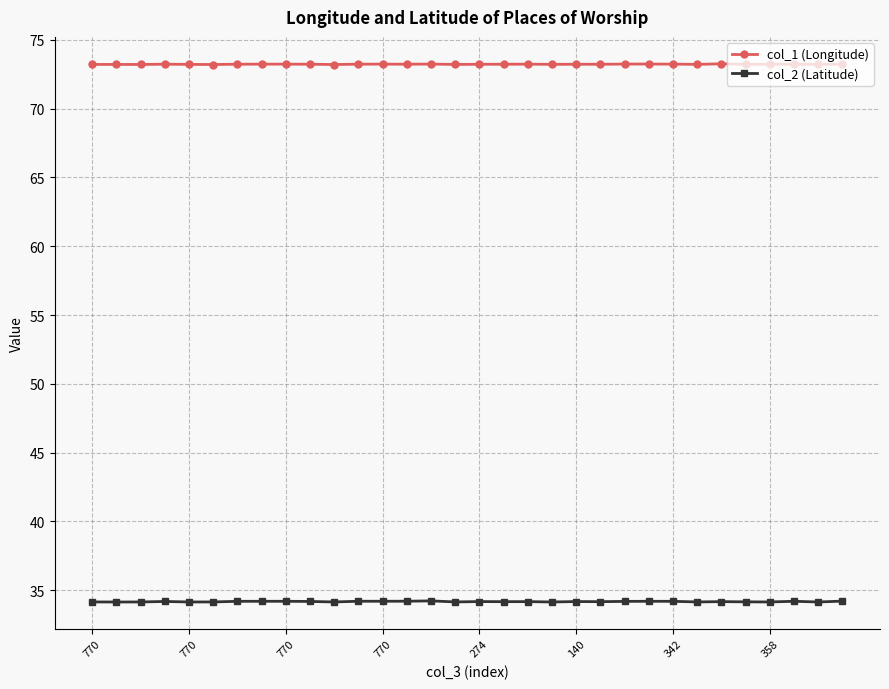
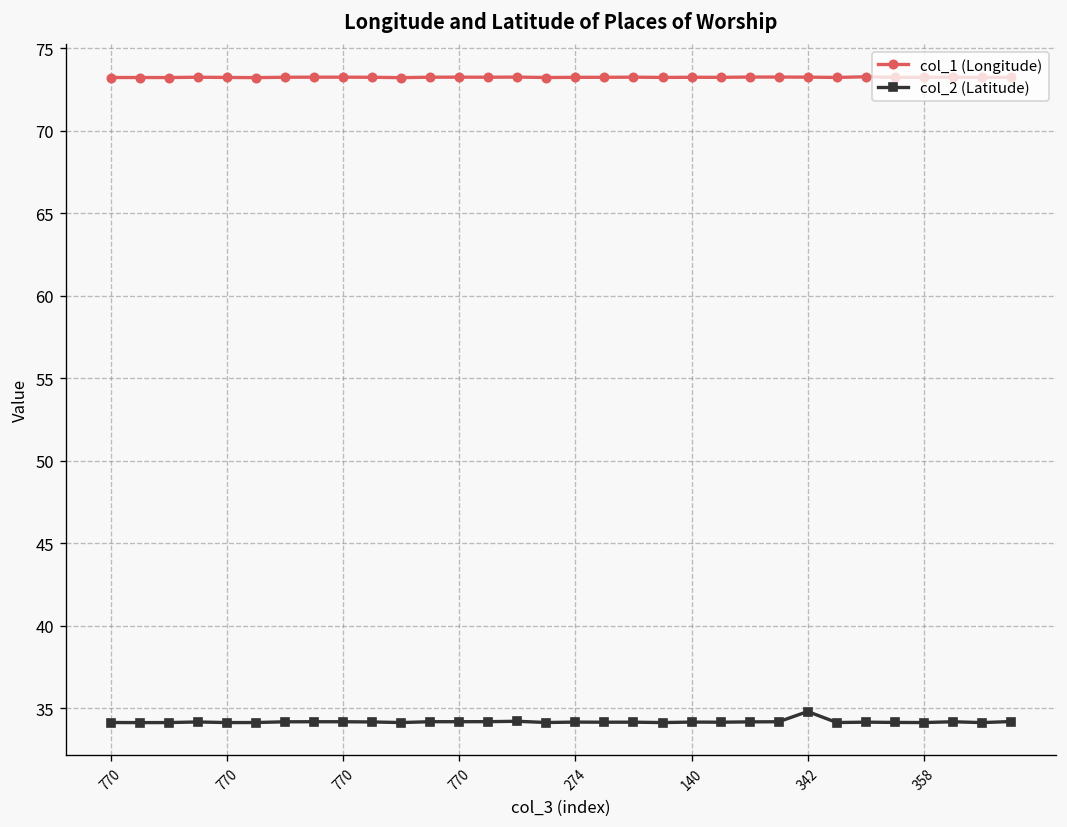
  {
    "col_1 (Longitude)": {
      "274": 73.2,
      "140": 73.2,
      "342": 73.2
    },
    "col_2 (Latitude)": {
      "274": 34.2,
      "140": 34.2,
-     "342": 34.2,
+     "342": 34.8,
      "358": 34.1
    }
  }
